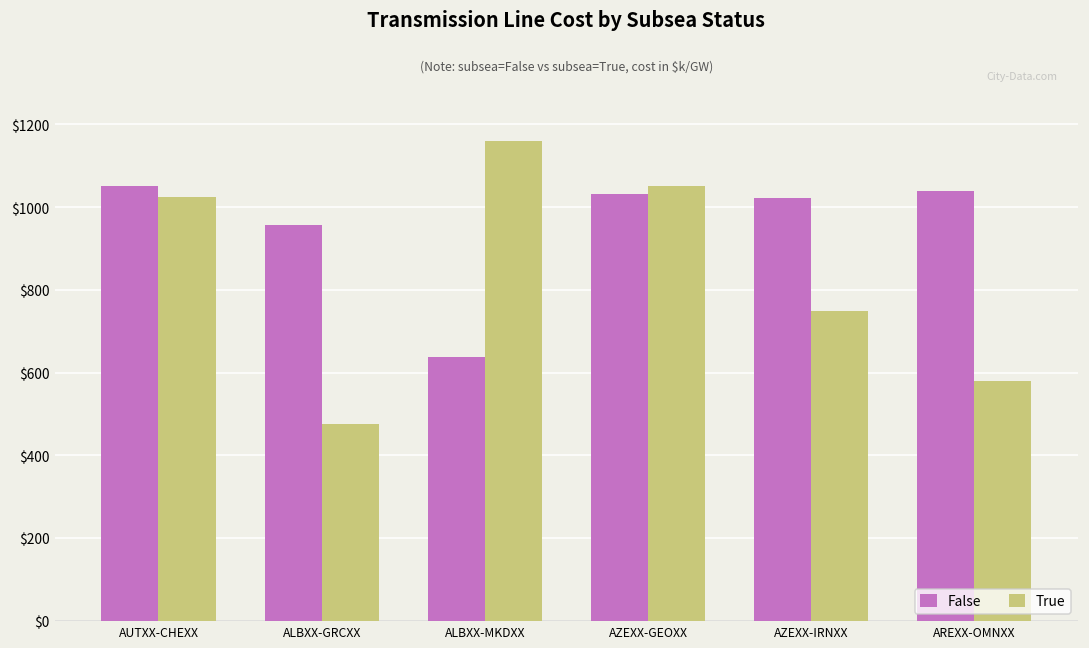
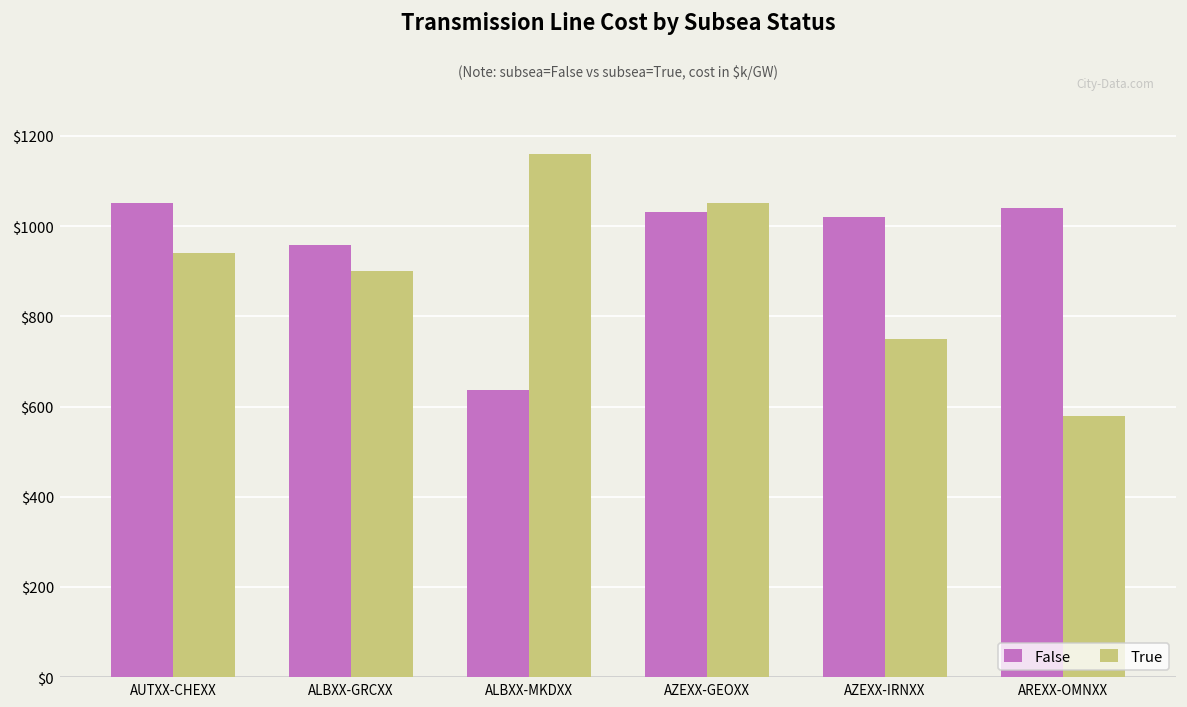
  {
    "False": {
      "AUTXX-CHEXX": "$1050",
      "ALBXX-GRCXX": "$960",
      "ALBXX-MKDXX": "$640",
      "AZEXX-GEOXX": "$1030",
      "AZEXX-IRNXX": "$1020",
      "AREXX-OMNXX": "$1040"
    },
    "True": {
-     "AUTXX-CHEXX": "$1020",
-     "ALBXX-GRCXX": "$480",
+     "AUTXX-CHEXX": "$940",
+     "ALBXX-GRCXX": "$900",
      "ALBXX-MKDXX": "$1160",
      "AZEXX-GEOXX": "$1050",
      "AZEXX-IRNXX": "$750",
      "AREXX-OMNXX": "$580"
    }
  }
